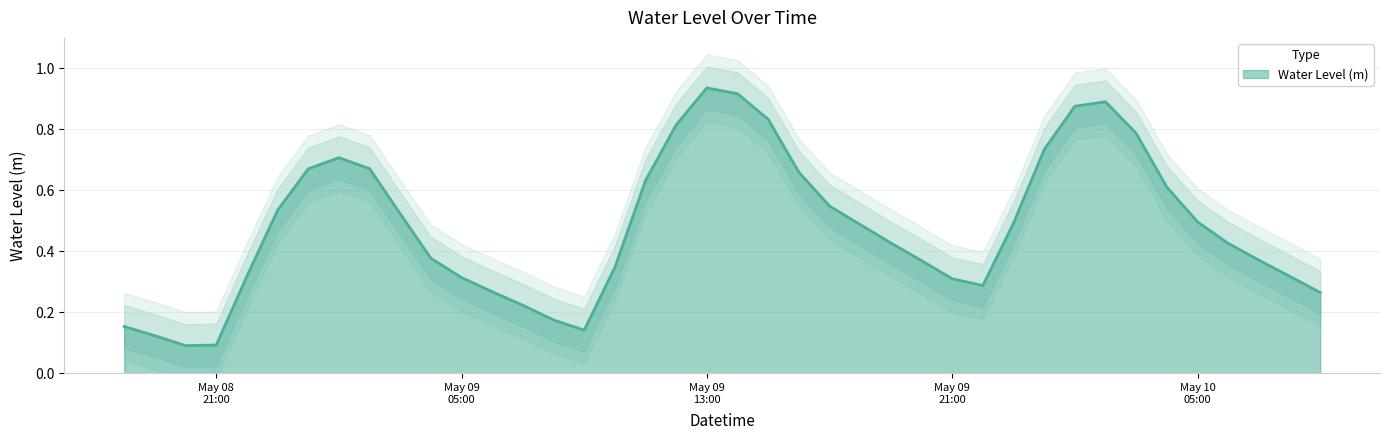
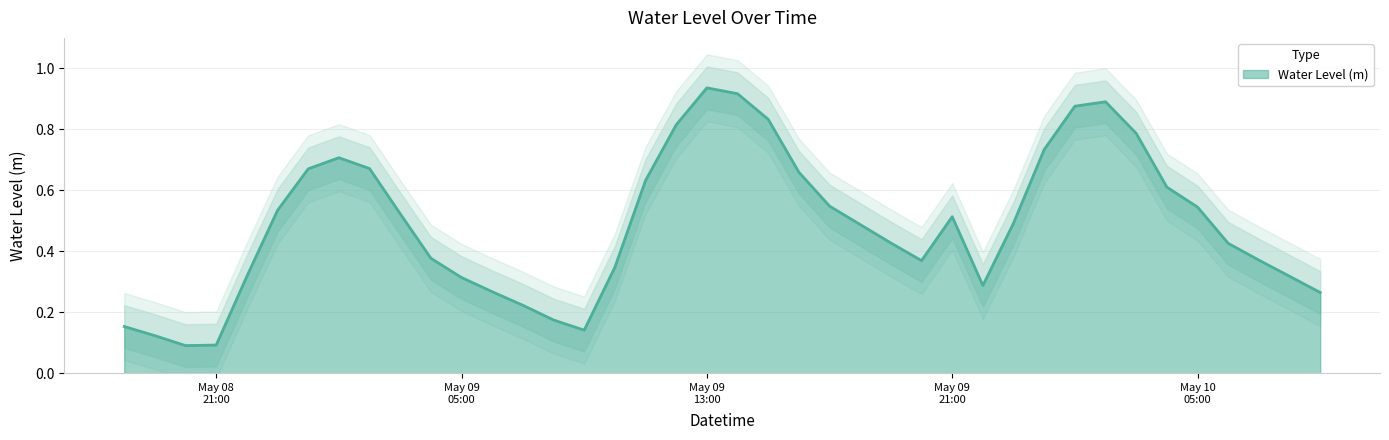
  {
    "Water Level (m)": {
      "May 08 21:00": 0.09,
      "May 09 05:00": 0.31,
      "May 09 13:00": 0.94,
-     "May 09 21:00": 0.31,
-     "May 10 05:00": 0.50
+     "May 09 21:00": 0.51,
+     "May 10 05:00": 0.55
    }
  }
